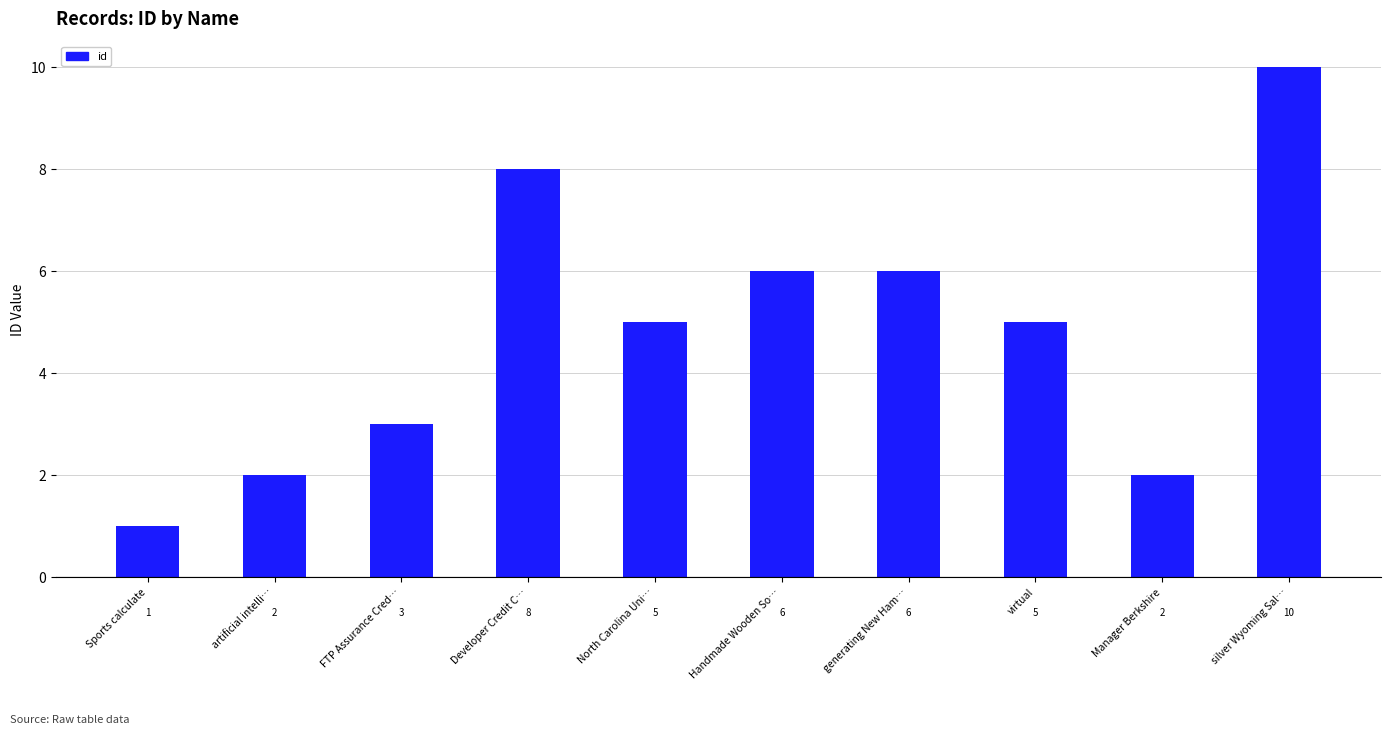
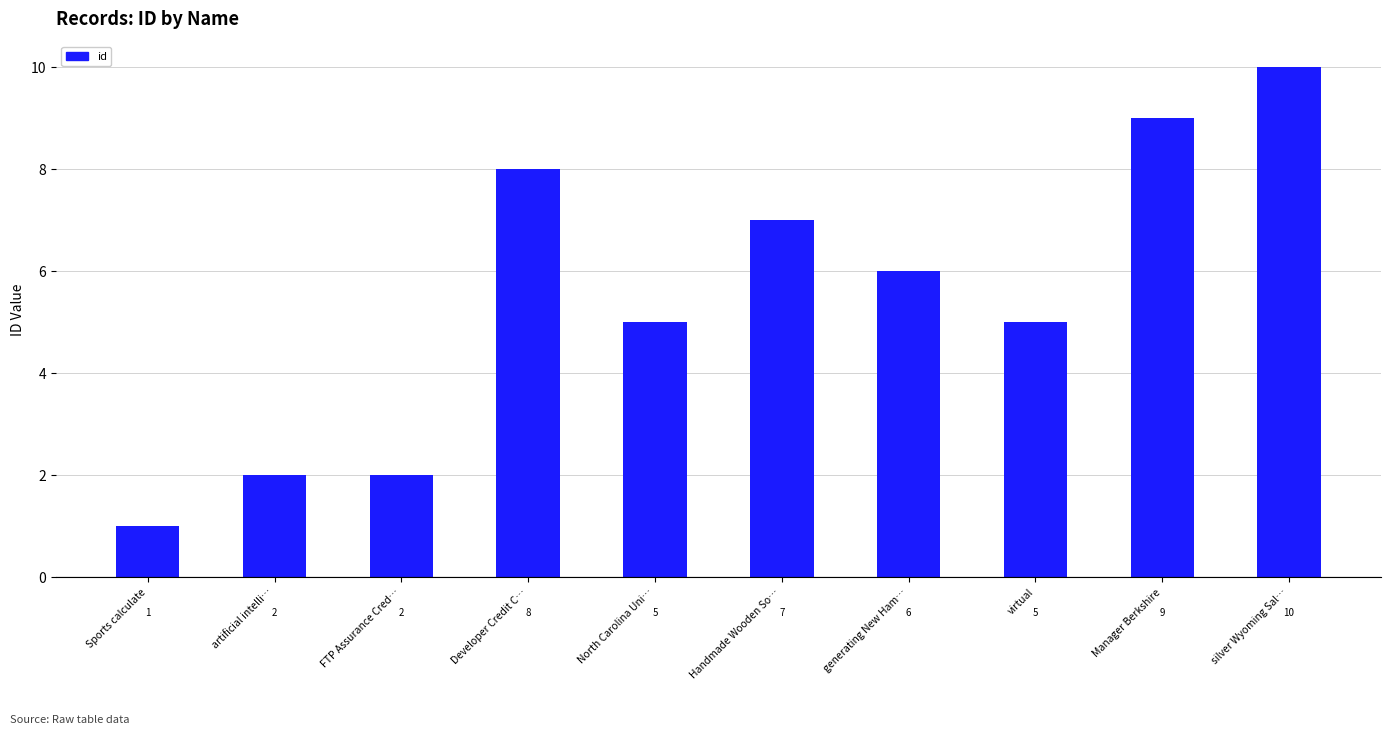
  {
-   "FTP Assurance Cred…": 3,
-   "Handmade Wooden So…": 6,
-   "Manager Berkshire": 2
+   "FTP Assurance Cred…": 2,
+   "Handmade Wooden So…": 7,
+   "Manager Berkshire": 9
  }
